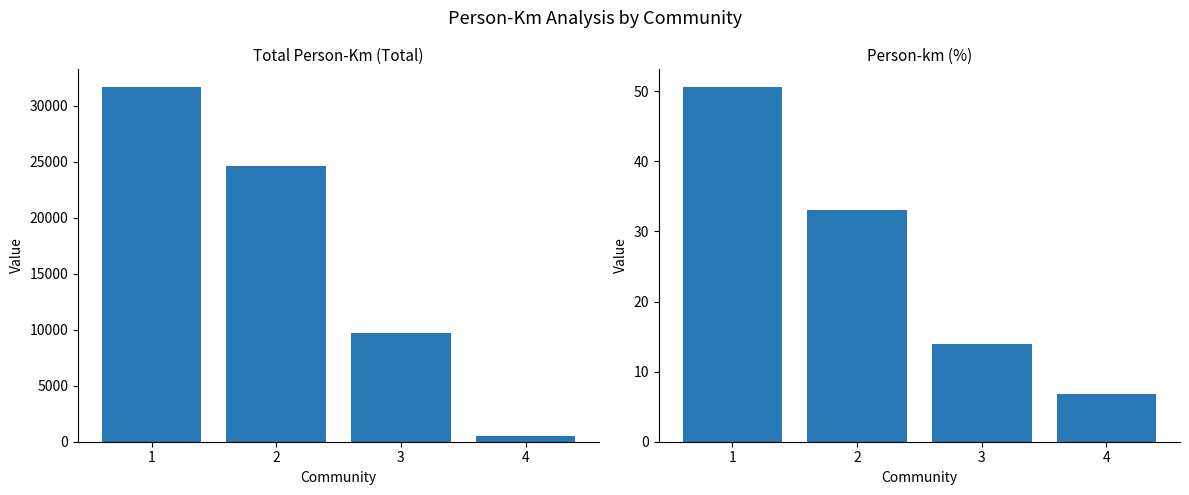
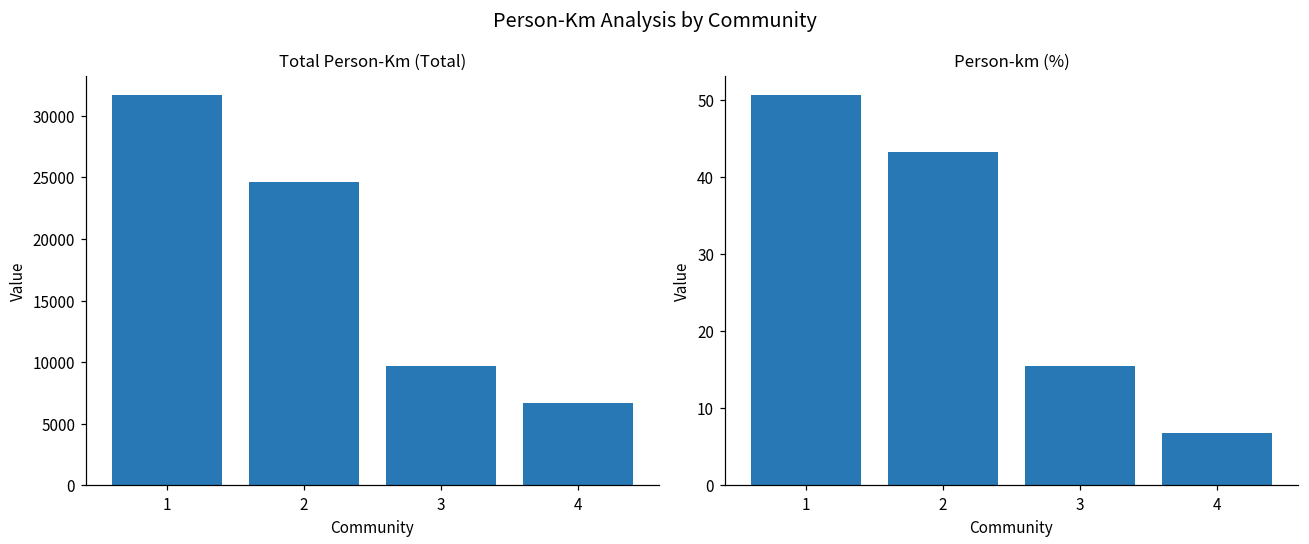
  {
    "Total Person-Km (Total)": {
      "1": 31700,
      "2": 24600,
      "3": 9700,
-     "4": 500
+     "4": 6700
    },
    "Person-km (%)": {
      "1": 51,
-     "2": 33,
-     "3": 14,
+     "2": 43,
+     "3": 16,
      "4": 7
    }
  }
